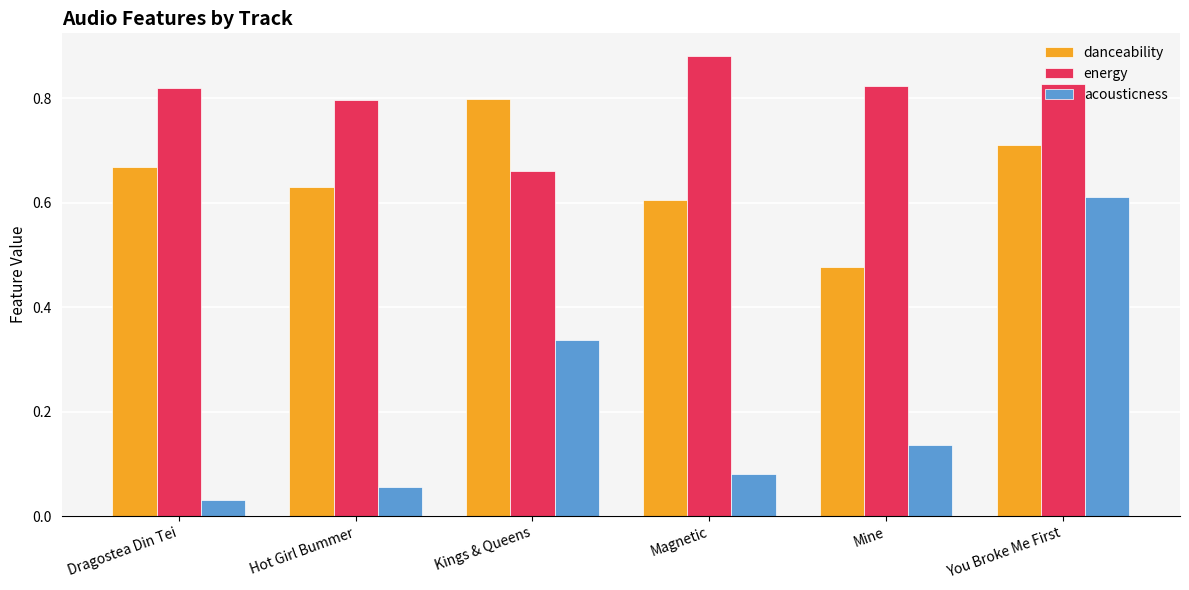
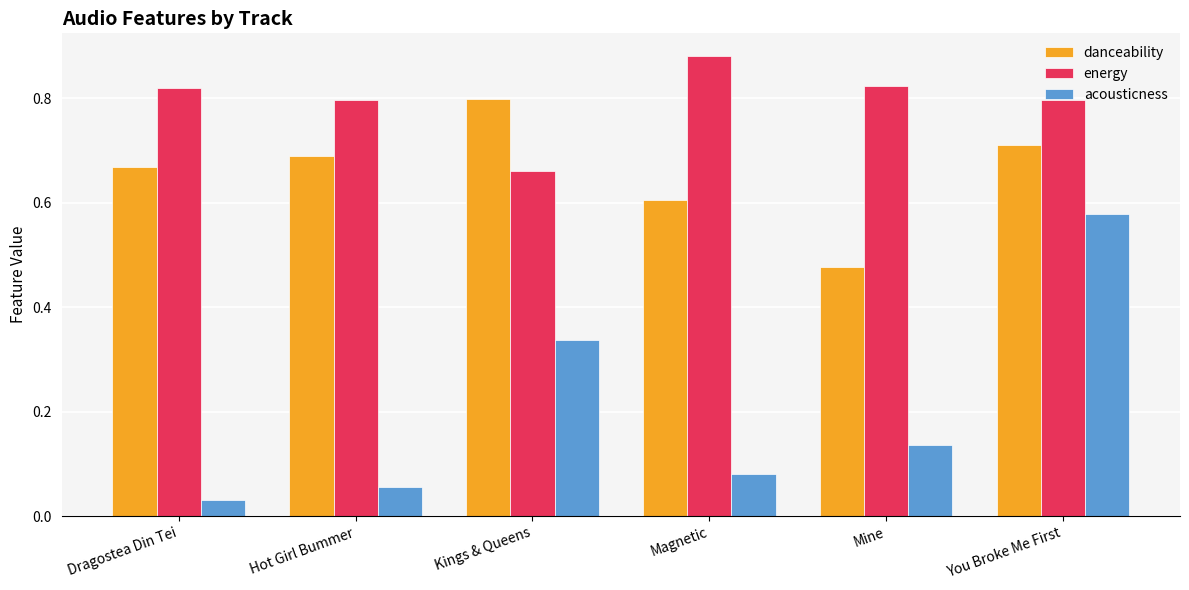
  {
    "danceability": {
      "Dragostea Din Tei": 0.67,
-     "Hot Girl Bummer": 0.63,
+     "Hot Girl Bummer": 0.69,
      "Kings & Queens": 0.80,
      "Magnetic": 0.61,
      "Mine": 0.48,
      "You Broke Me First": 0.71
    },
    "energy": {
      "Dragostea Din Tei": 0.82,
      "Hot Girl Bummer": 0.80,
      "Kings & Queens": 0.66,
      "Magnetic": 0.88,
      "Mine": 0.82,
-     "You Broke Me First": 0.83
+     "You Broke Me First": 0.80
    },
    "acousticness": {
      "Dragostea Din Tei": 0.03,
      "Hot Girl Bummer": 0.06,
      "Kings & Queens": 0.34,
      "Magnetic": 0.08,
      "Mine": 0.14,
-     "You Broke Me First": 0.61
+     "You Broke Me First": 0.58
    }
  }
